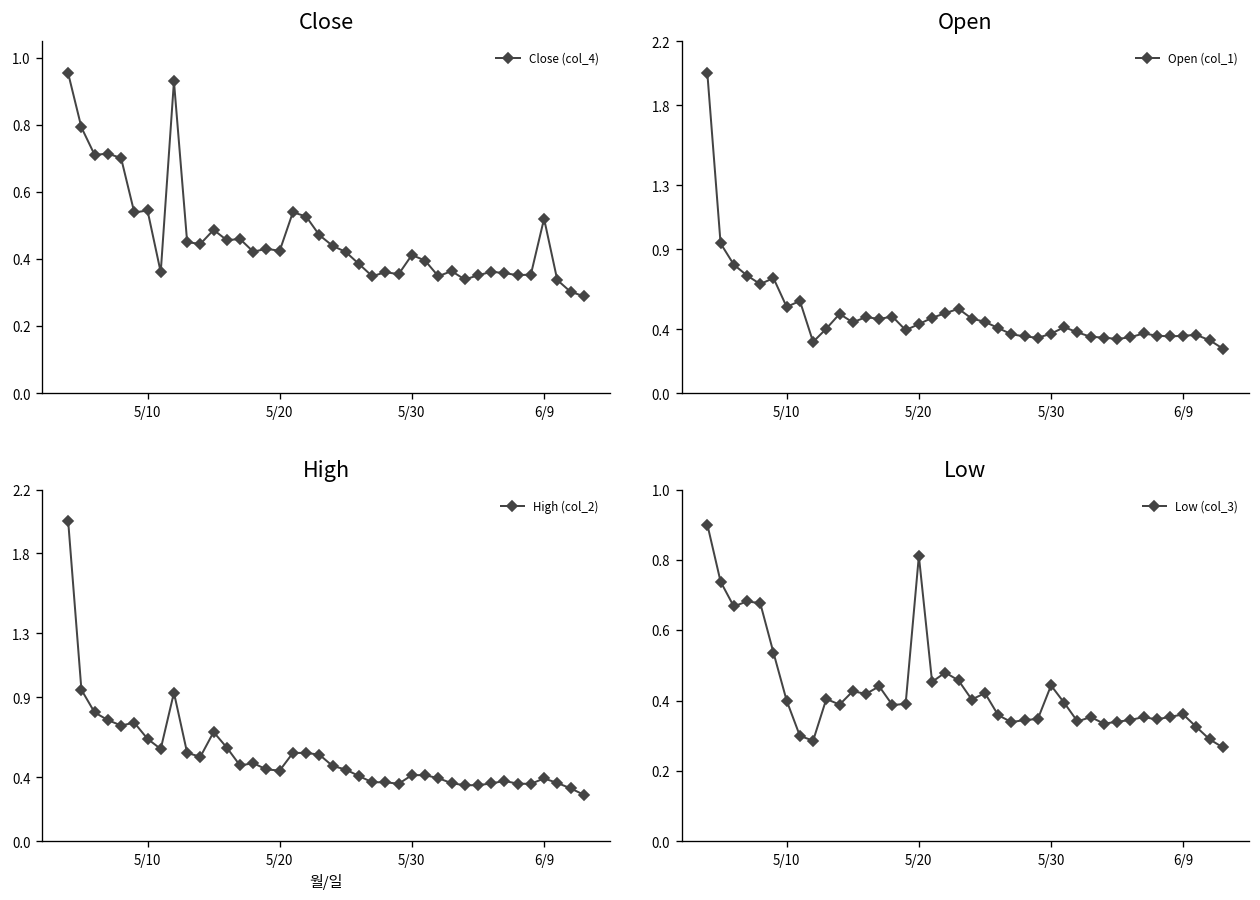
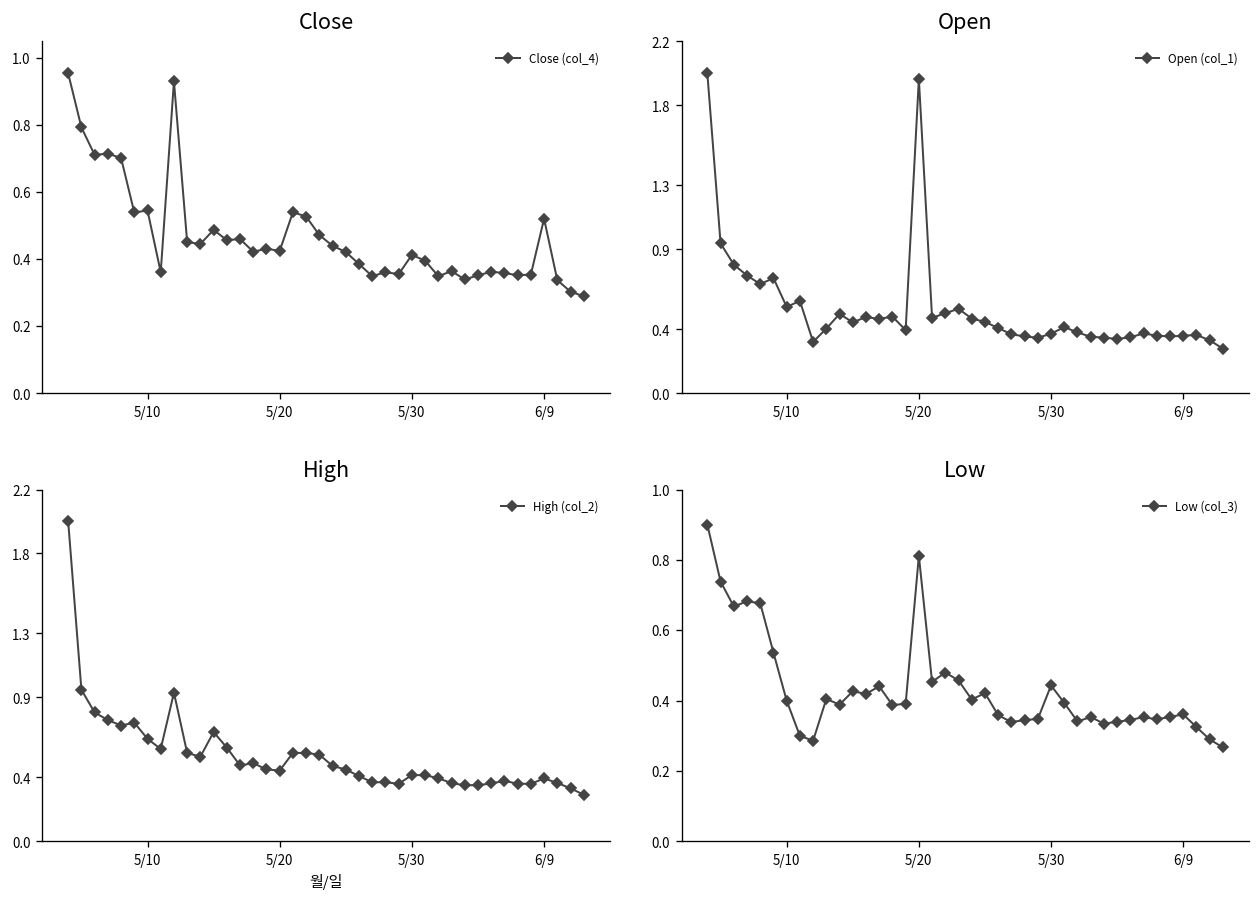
  {
    "Close": {
      "5/10": 0.55,
      "5/20": 0.43,
      "5/30": 0.41,
      "6/9": 0.52
    },
    "Open": {
      "5/10": 0.54,
-     "5/20": 0.43,
+     "5/20": 1.97,
      "5/30": 0.37,
      "6/9": 0.36
    },
    "High": {
      "5/10": 0.64,
      "5/20": 0.44,
      "5/30": 0.41,
      "6/9": 0.39
    },
    "Low": {
      "5/10": 0.40,
      "5/20": 0.81,
      "5/30": 0.44,
      "6/9": 0.36
    }
  }
